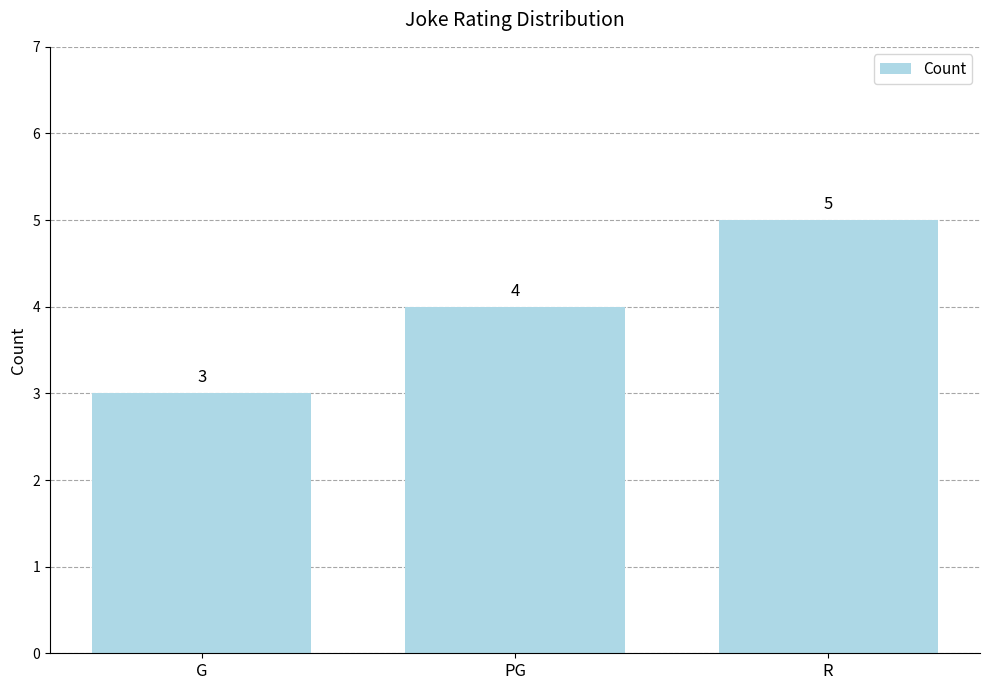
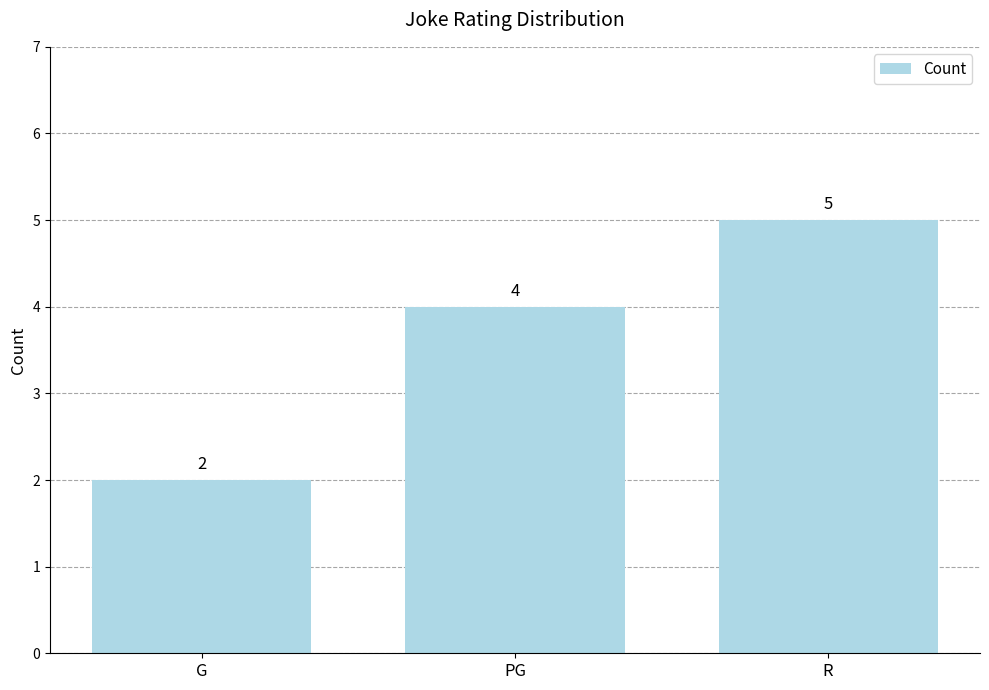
  {
-   "G": 3,
+   "G": 2,
    "PG": 4,
    "R": 5
  }
